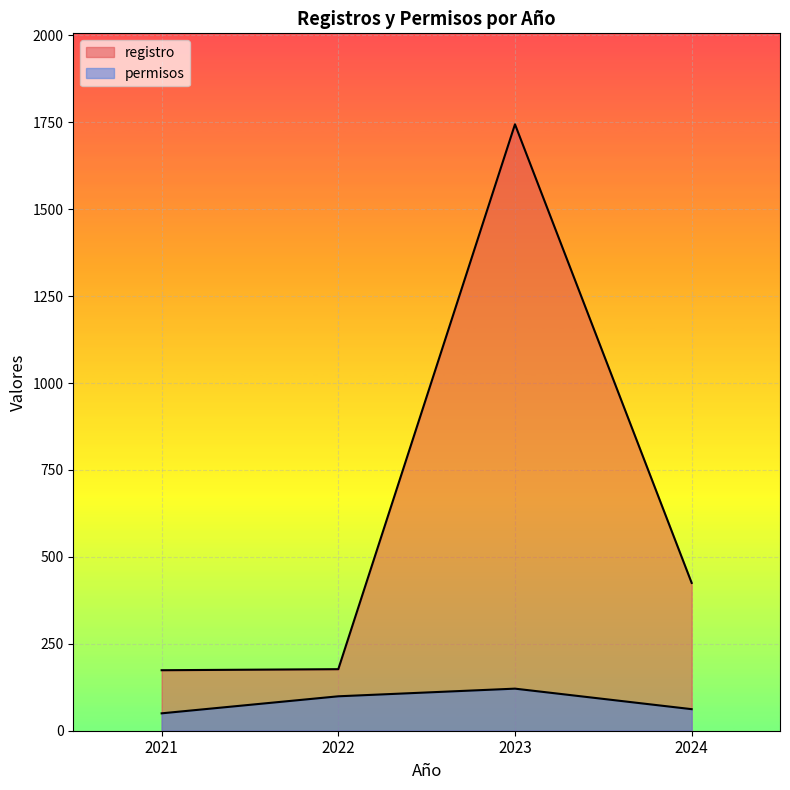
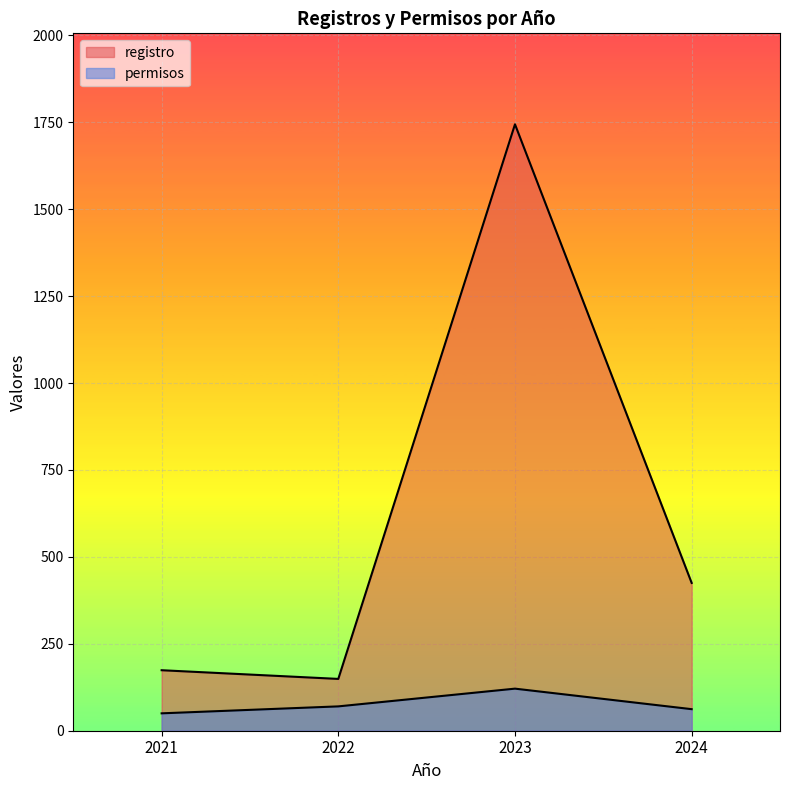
  {
    "registro": {
      "2021": 170,
-     "2022": 180,
+     "2022": 150,
      "2023": 1740,
      "2024": 430
    },
    "permisos": {
      "2021": 50,
-     "2022": 100,
+     "2022": 70,
      "2023": 120,
      "2024": 60
    }
  }
